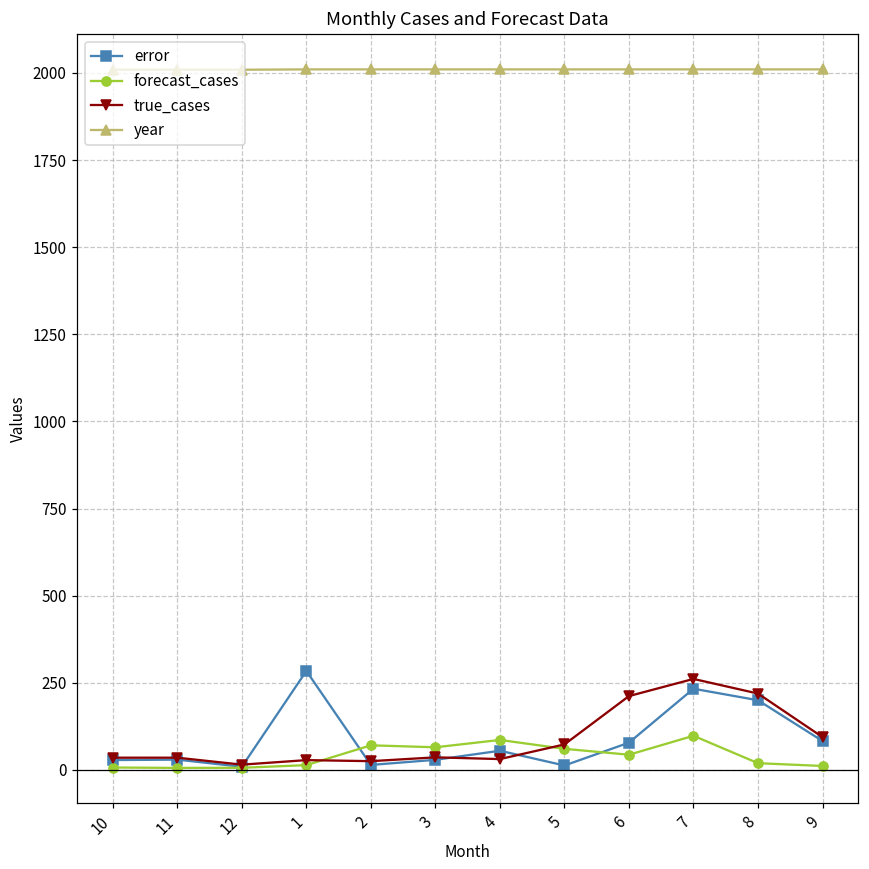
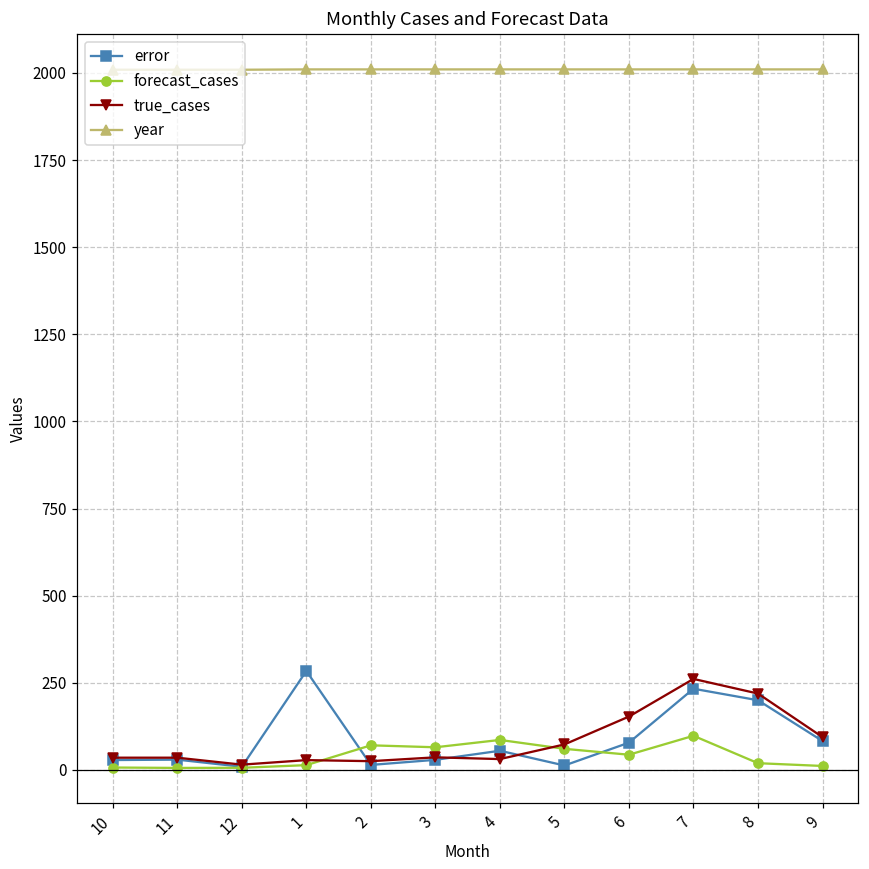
  {
    "error": {
      "1": 280,
      "2": 10,
      "4": 50,
      "5": 10,
      "6": 80,
      "7": 230,
      "8": 200,
      "9": 80
    },
    "forecast_cases": {
      "10": 10,
      "11": 10,
      "1": 10,
      "2": 70,
      "3": 60,
      "4": 90,
      "5": 60,
      "6": 40,
      "7": 100,
      "8": 20,
      "9": 10
    },
    "true_cases": {
      "1": 30,
      "2": 30,
      "4": 30,
      "5": 70,
-     "6": 210,
+     "6": 150,
      "7": 260,
      "8": 220,
      "9": 90
    },
    "year": {
      "1": 2010,
      "2": 2010,
      "3": 2010,
      "4": 2010,
      "5": 2010,
      "6": 2010,
      "7": 2010,
      "8": 2010,
      "9": 2010
    }
  }
